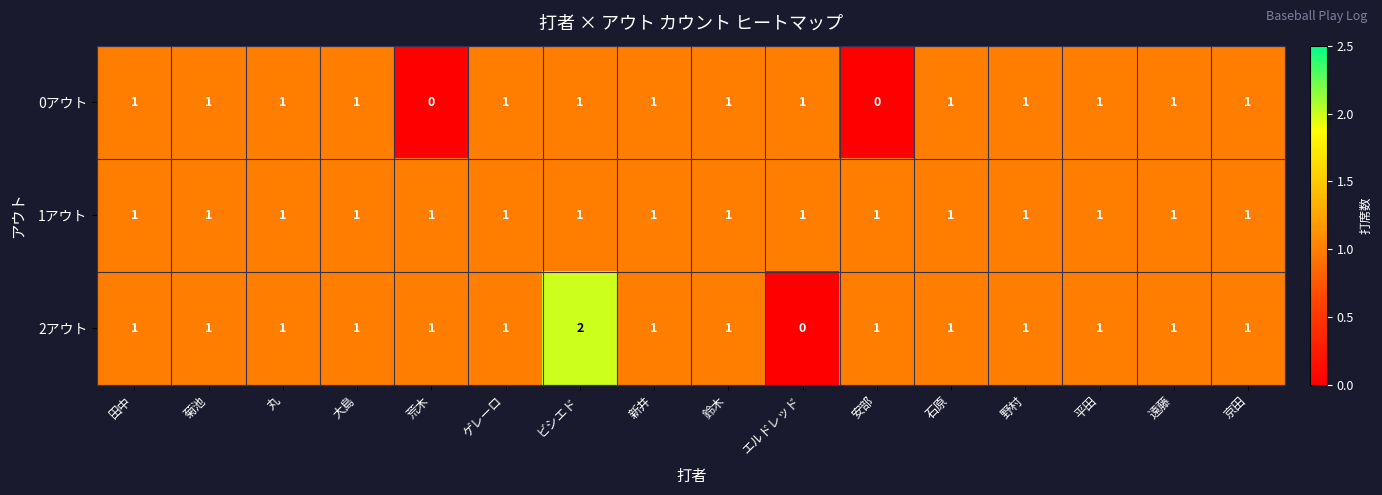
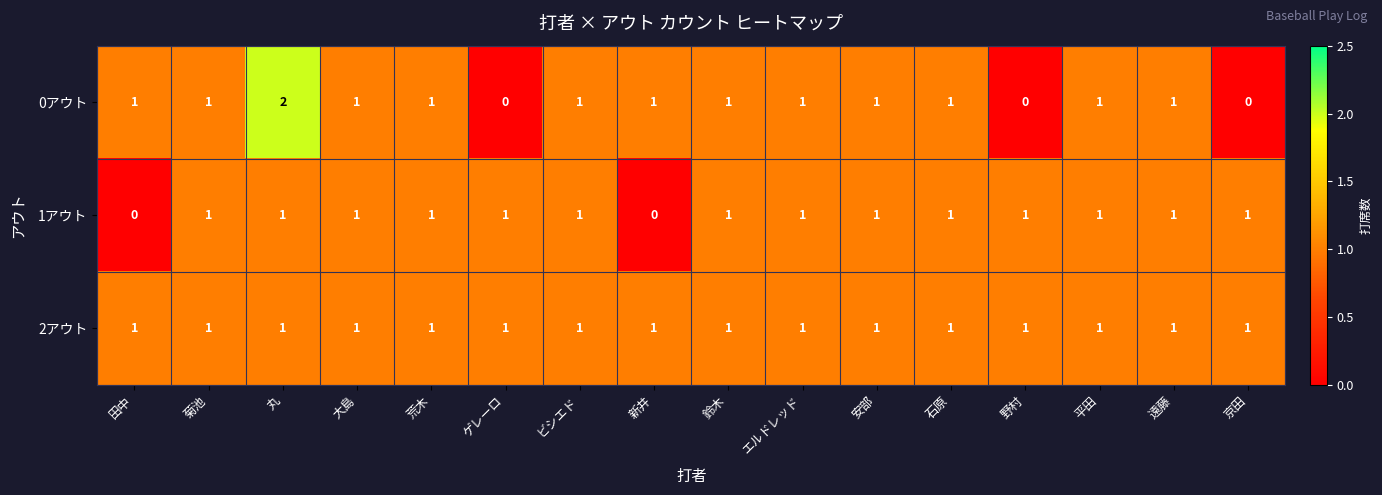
  {
    "0アウト": {
      "田中": 1,
      "菊池": 1,
-     "丸": 1,
+     "丸": 2,
      "大島": 1,
-     "荒木": 0,
-     "ゲレーロ": 1,
+     "荒木": 1,
+     "ゲレーロ": 0,
      "ビシエド": 1,
      "新井": 1,
      "鈴木": 1,
      "エルドレッド": 1,
-     "安部": 0,
+     "安部": 1,
      "石原": 1,
-     "野村": 1,
+     "野村": 0,
      "平田": 1,
      "遠藤": 1,
-     "京田": 1
+     "京田": 0
    },
    "1アウト": {
-     "田中": 1,
+     "田中": 0,
      "菊池": 1,
      "丸": 1,
      "大島": 1,
      "荒木": 1,
      "ゲレーロ": 1,
      "ビシエド": 1,
-     "新井": 1,
+     "新井": 0,
      "鈴木": 1,
      "エルドレッド": 1,
      "安部": 1,
      "石原": 1,
      "野村": 1,
      "平田": 1,
      "遠藤": 1,
      "京田": 1
    },
    "2アウト": {
      "田中": 1,
      "菊池": 1,
      "丸": 1,
      "大島": 1,
      "荒木": 1,
      "ゲレーロ": 1,
-     "ビシエド": 2,
+     "ビシエド": 1,
      "新井": 1,
      "鈴木": 1,
-     "エルドレッド": 0,
+     "エルドレッド": 1,
      "安部": 1,
      "石原": 1,
      "野村": 1,
      "平田": 1,
      "遠藤": 1,
      "京田": 1
    }
  }
